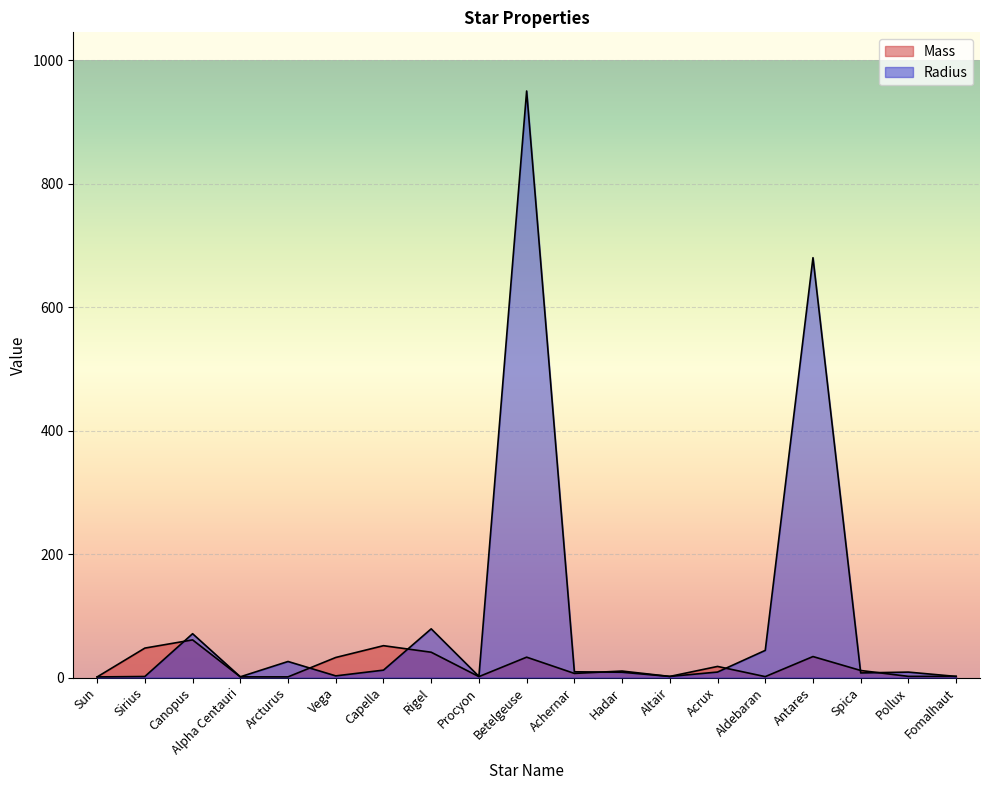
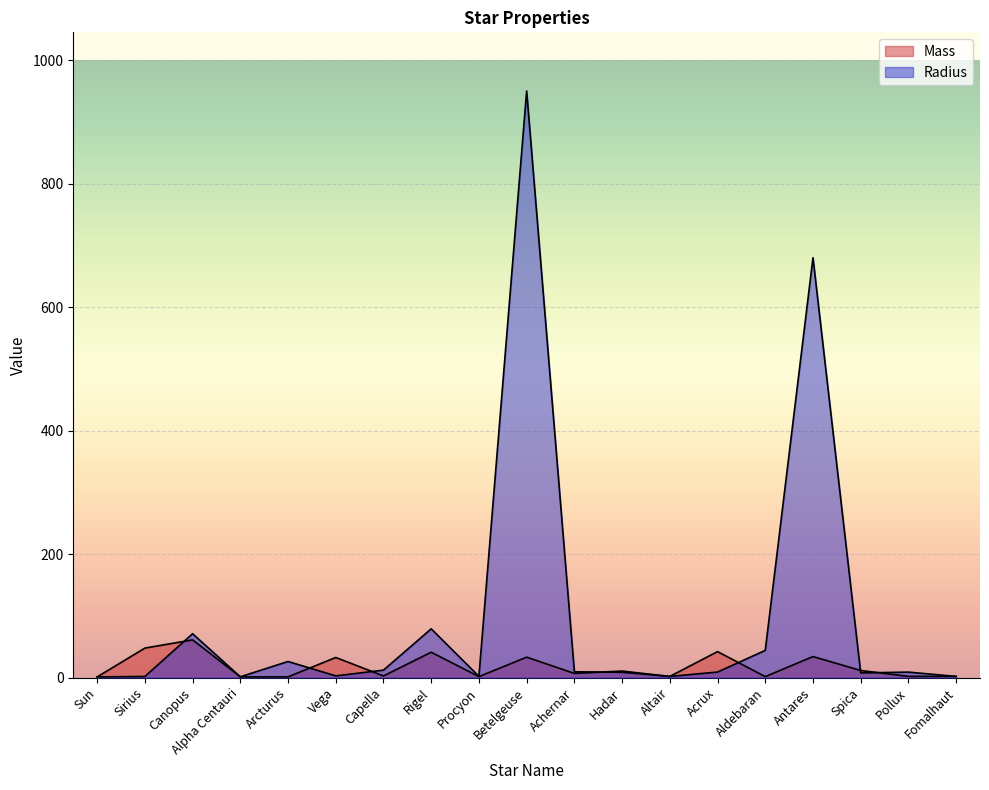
  {
    "Mass": {
      "Sirius": 50,
      "Canopus": 60,
      "Arcturus": 0,
      "Vega": 30,
-     "Capella": 50,
+     "Capella": 0,
      "Rigel": 40,
      "Betelgeuse": 30,
-     "Acrux": 20,
+     "Acrux": 40,
      "Aldebaran": 0,
      "Antares": 30,
      "Pollux": 0
    },
    "Radius": {
      "Sirius": 0,
      "Canopus": 70,
      "Arcturus": 30,
      "Vega": 0,
      "Capella": 10,
      "Rigel": 80,
      "Betelgeuse": 950,
      "Acrux": 10,
      "Aldebaran": 40,
      "Antares": 680,
      "Pollux": 10
    }
  }
